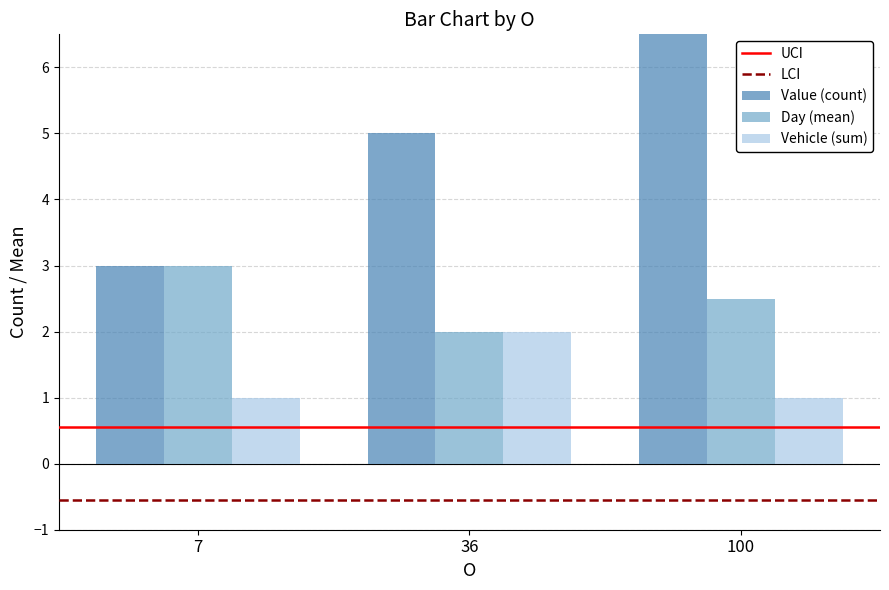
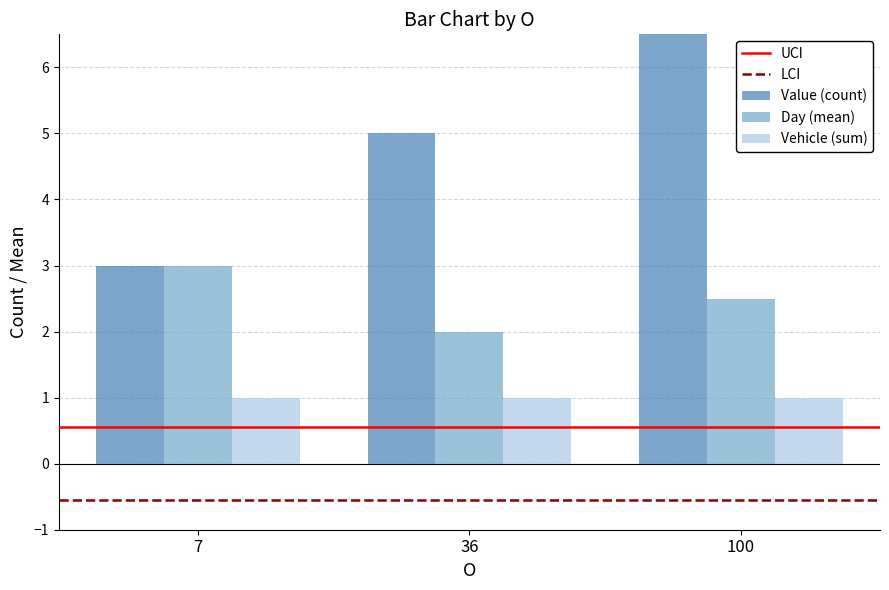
  {
    "Vehicle (sum)": {
      "7": 1,
-     "36": 2,
+     "36": 1,
      "100": 1
    }
  }
